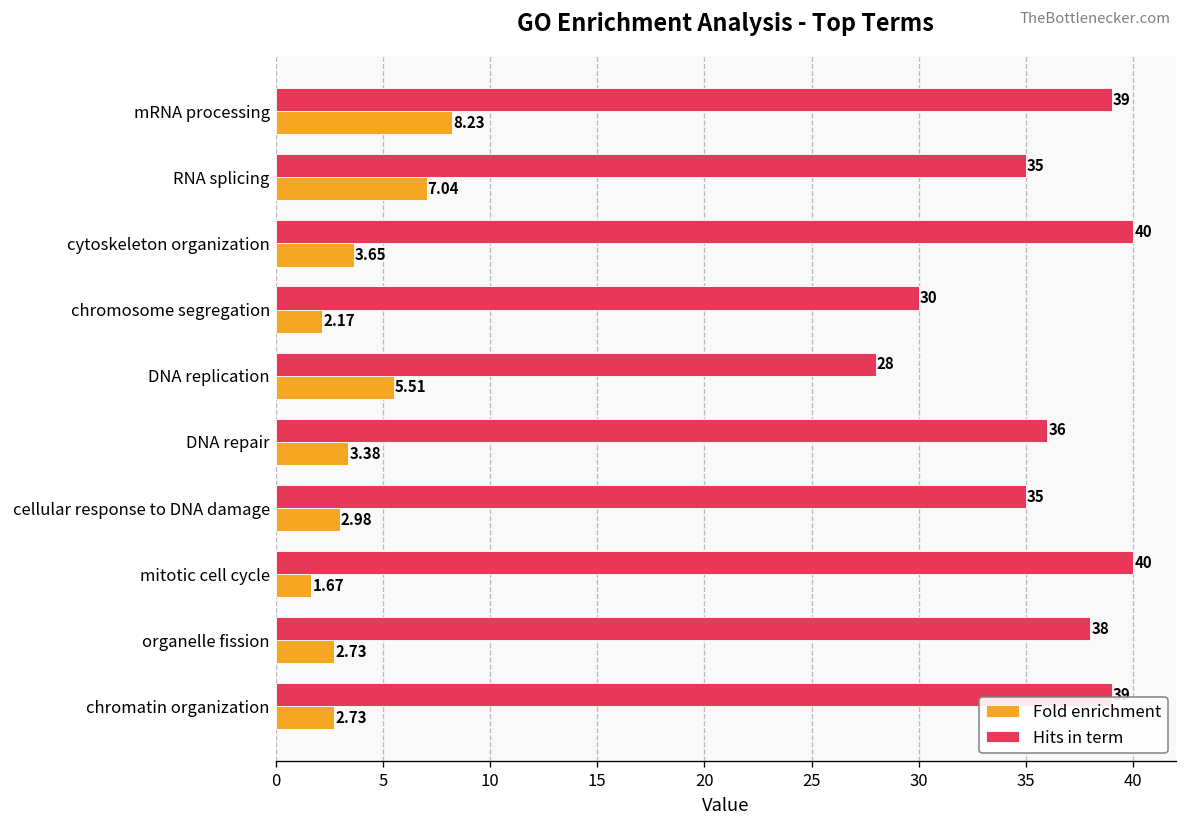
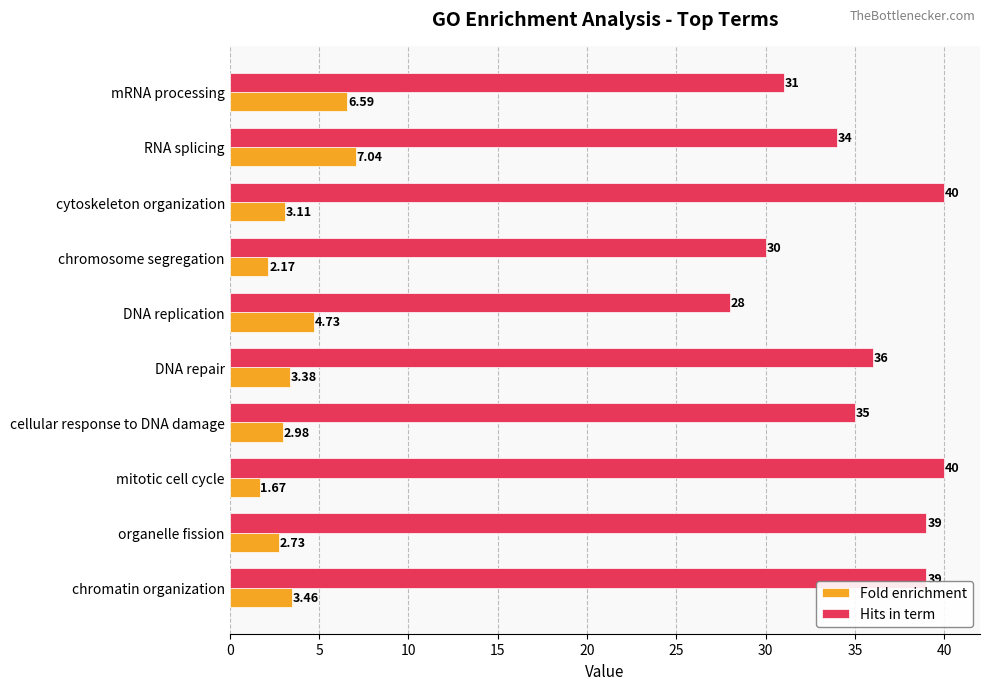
  {
    "Fold enrichment": {
-     "mRNA processing": 8.23,
+     "mRNA processing": 6.59,
      "RNA splicing": 7.04,
-     "cytoskeleton organization": 3.65,
+     "cytoskeleton organization": 3.11,
      "chromosome segregation": 2.17,
-     "DNA replication": 5.51,
+     "DNA replication": 4.73,
      "DNA repair": 3.38,
      "cellular response to DNA damage": 2.98,
      "mitotic cell cycle": 1.67,
      "organelle fission": 2.73,
-     "chromatin organization": 2.73
+     "chromatin organization": 3.46
    },
    "Hits in term": {
-     "mRNA processing": 39,
-     "RNA splicing": 35,
+     "mRNA processing": 31,
+     "RNA splicing": 34,
      "cytoskeleton organization": 40,
      "chromosome segregation": 30,
      "DNA replication": 28,
      "DNA repair": 36,
      "cellular response to DNA damage": 35,
      "mitotic cell cycle": 40,
-     "organelle fission": 38
+     "organelle fission": 39
    }
  }
